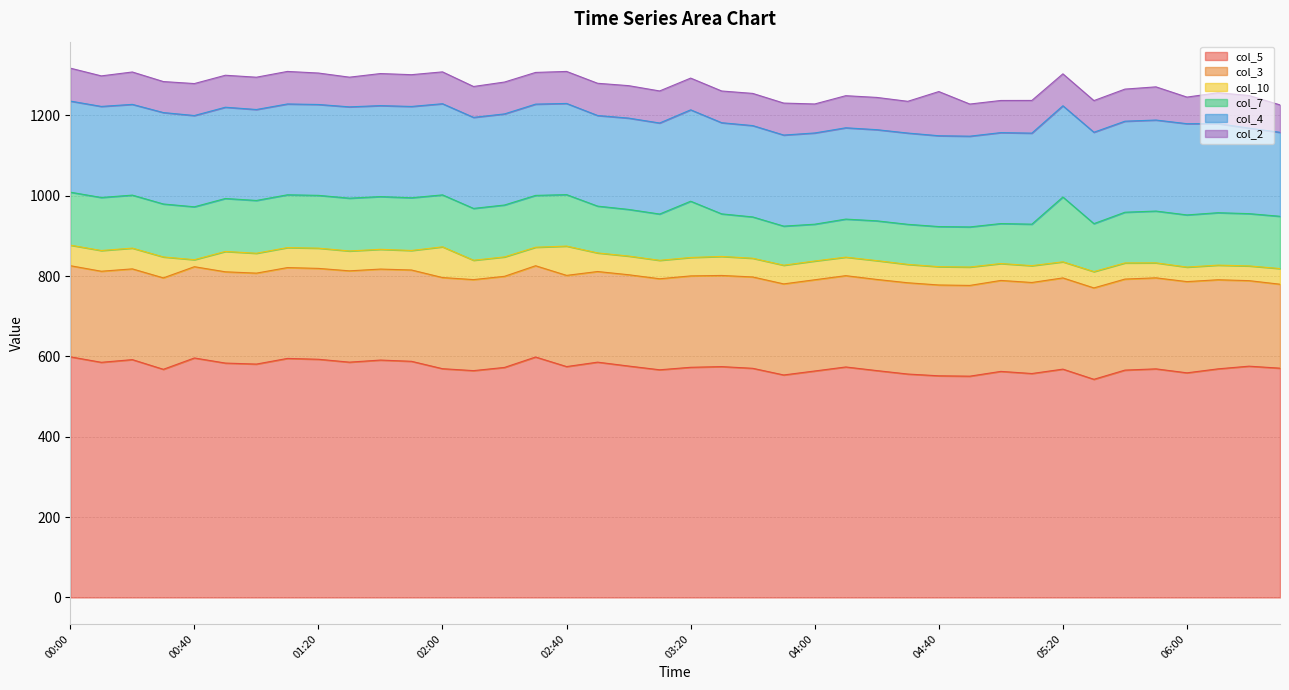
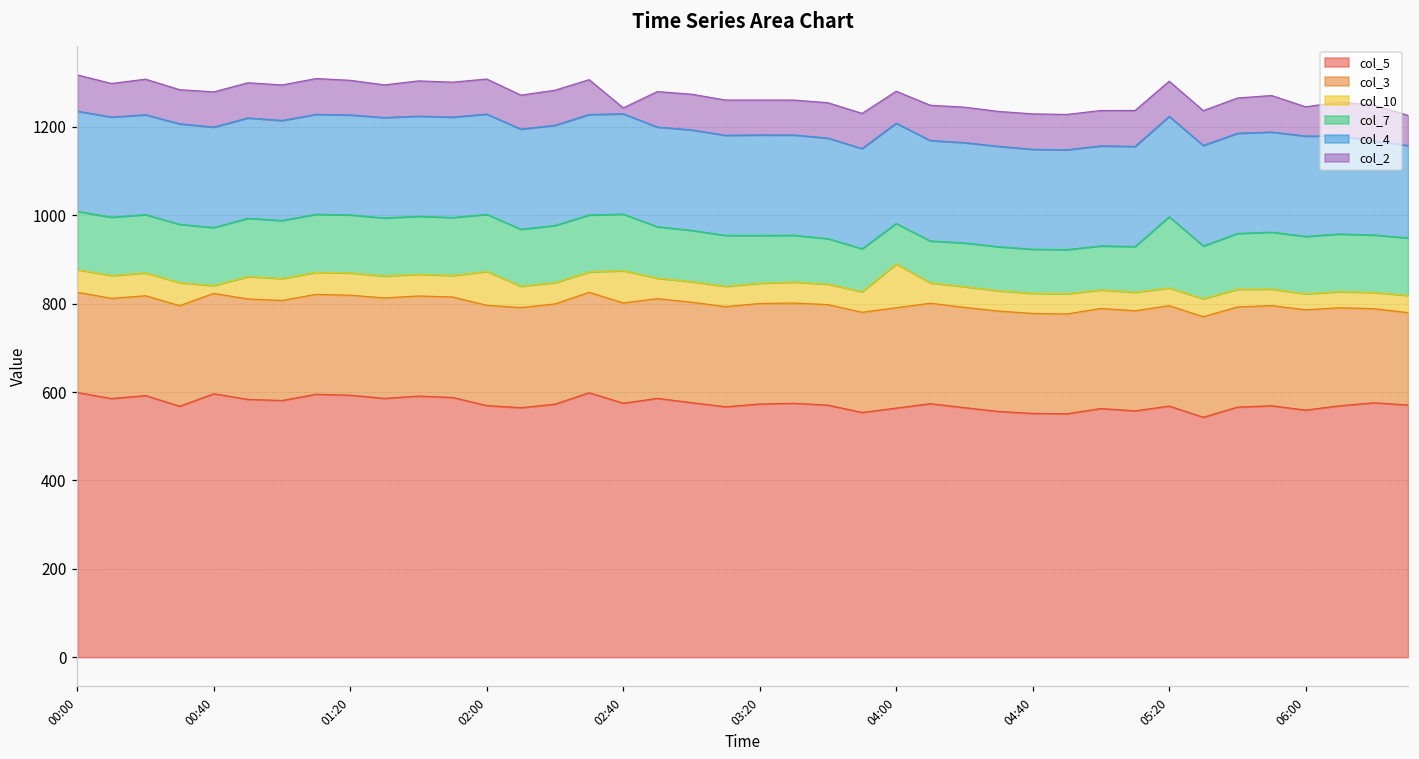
  {
    "col_10": {
      "00:00": 50,
      "00:40": 20,
      "01:20": 50,
      "02:00": 80,
      "02:40": 70,
      "03:20": 50,
-     "04:00": 50,
+     "04:00": 100,
      "04:40": 50,
      "05:20": 40,
      "06:00": 40
    },
    "col_7": {
      "00:00": 130,
      "00:40": 130,
      "01:20": 130,
      "02:00": 130,
      "02:40": 130,
-     "03:20": 140,
+     "03:20": 110,
      "04:00": 90,
      "04:40": 100,
      "05:20": 160,
      "06:00": 130
    },
    "col_4": {
      "00:00": 230,
      "00:40": 230,
      "01:20": 230,
      "02:00": 230,
      "02:40": 230,
      "03:20": 230,
      "04:00": 230,
      "04:40": 230,
      "05:20": 230,
      "06:00": 230
    },
    "col_2": {
      "00:00": 80,
      "00:40": 80,
      "01:20": 80,
      "02:00": 80,
-     "02:40": 80,
+     "02:40": 10,
      "03:20": 80,
      "04:00": 70,
-     "04:40": 110,
+     "04:40": 80,
      "05:20": 80,
      "06:00": 70
    }
  }
